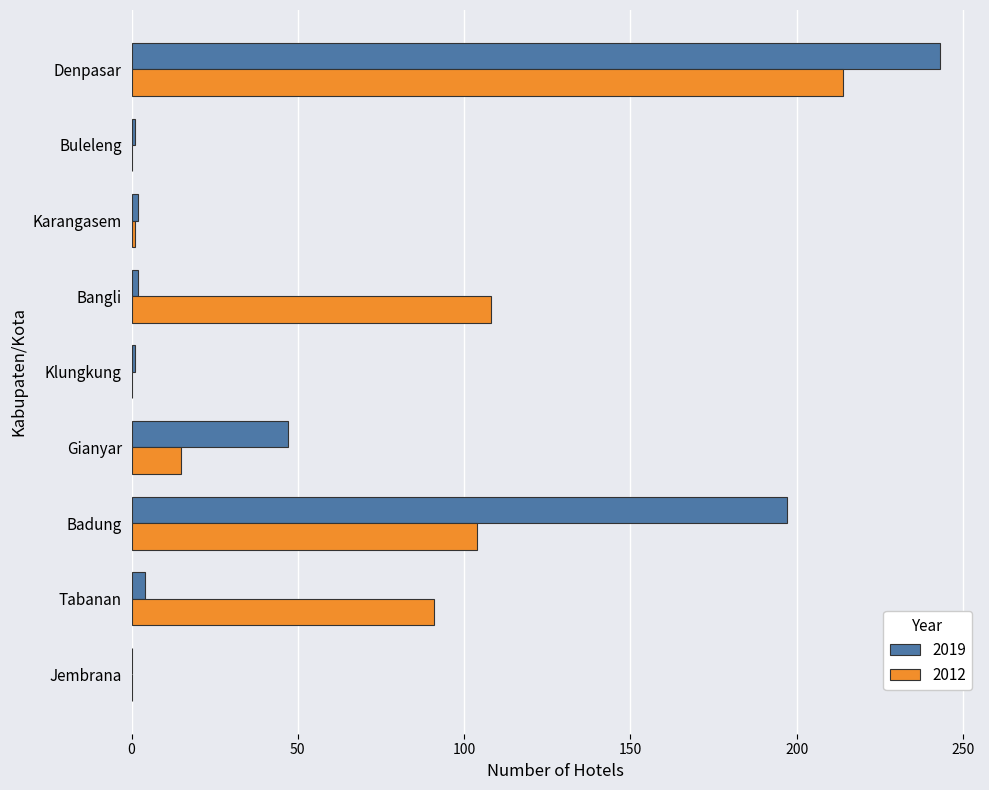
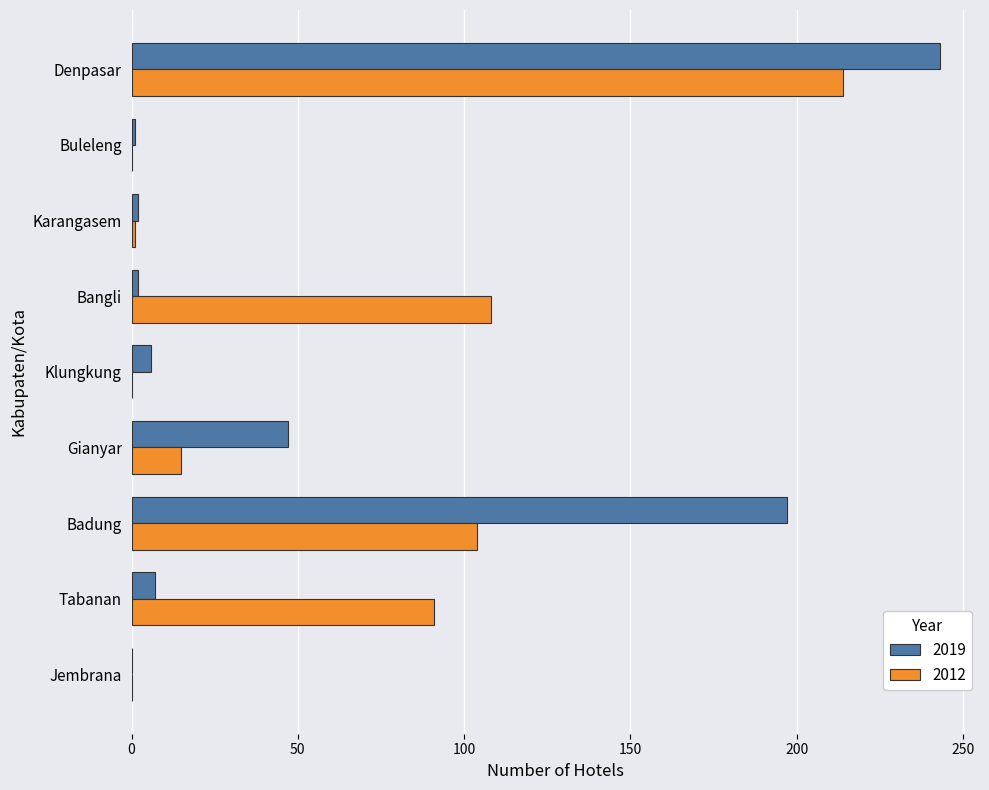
  {
    "2019": {
      "Denpasar": 243,
      "Buleleng": 1,
      "Karangasem": 2,
      "Bangli": 2,
-     "Klungkung": 1,
+     "Klungkung": 6,
      "Gianyar": 47,
      "Badung": 197,
-     "Tabanan": 4,
+     "Tabanan": 7,
      "Jembrana": 0
    },
    "2012": {
      "Denpasar": 214,
      "Buleleng": 0,
      "Karangasem": 1,
      "Bangli": 108,
      "Klungkung": 0,
      "Gianyar": 15,
      "Badung": 104,
      "Tabanan": 91,
      "Jembrana": 0
    }
  }
